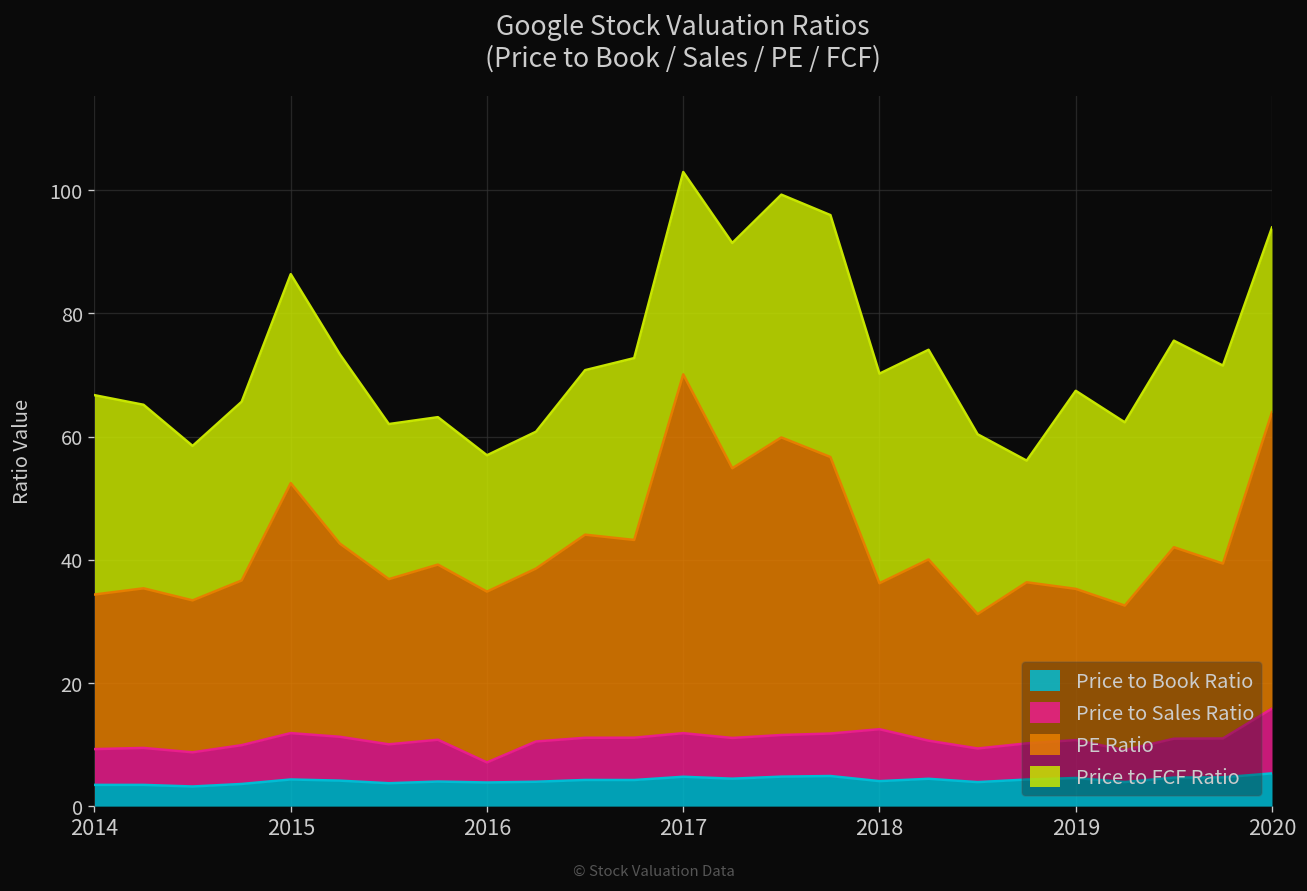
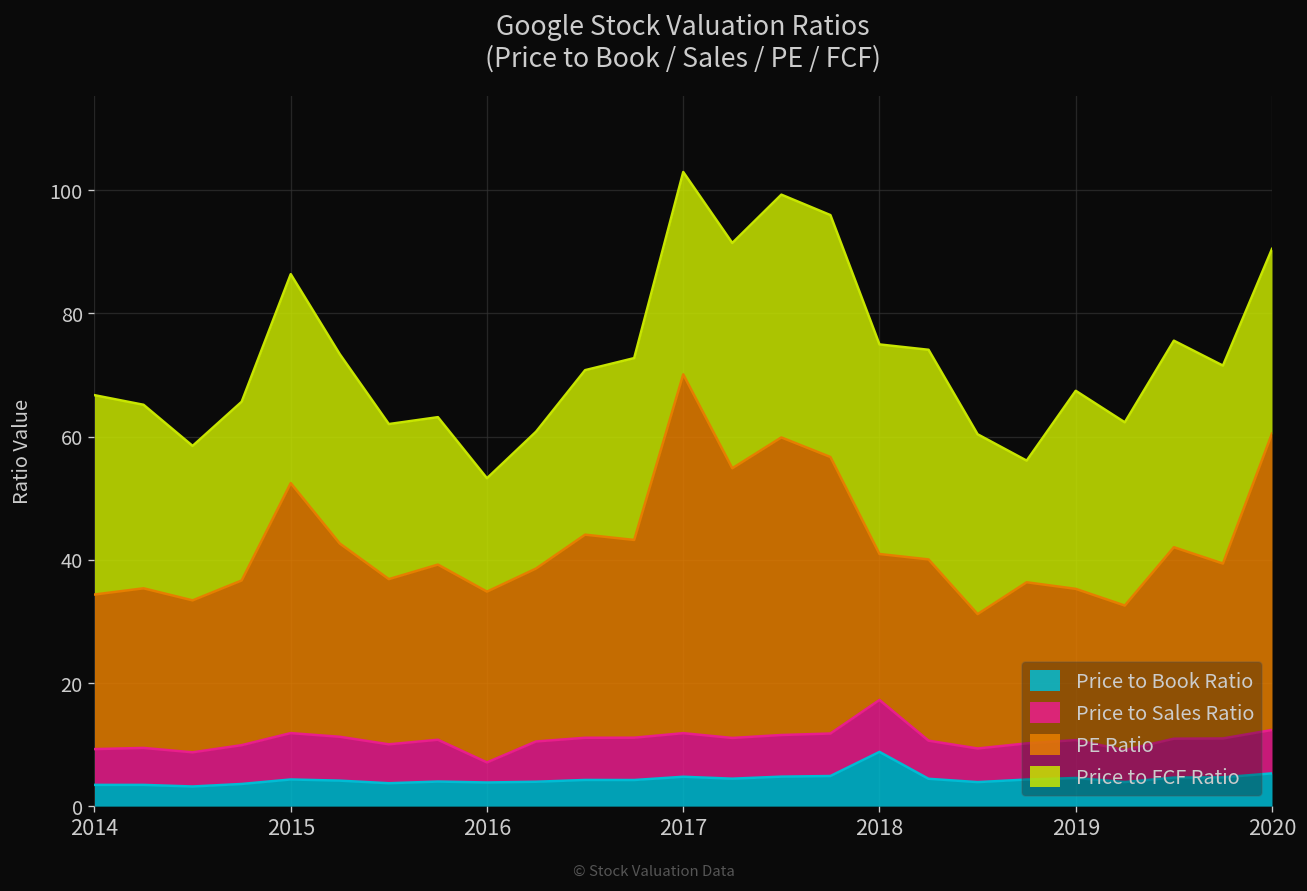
  {
    "Price to Book Ratio": {
      "2014": 3,
      "2015": 4,
      "2016": 4,
      "2017": 5,
-     "2018": 4,
+     "2018": 9,
      "2020": 5
    },
    "Price to Sales Ratio": {
      "2014": 6,
      "2015": 8,
      "2016": 3,
      "2017": 7,
      "2018": 8,
-     "2020": 11
+     "2020": 7
    },
    "PE Ratio": {
      "2014": 25,
      "2015": 41,
      "2016": 28,
      "2017": 58,
      "2018": 24,
      "2019": 25,
      "2020": 48
    },
    "Price to FCF Ratio": {
      "2014": 32,
      "2015": 34,
-     "2016": 22,
+     "2016": 18,
      "2017": 33,
      "2018": 34,
      "2019": 32,
      "2020": 30
    }
  }
